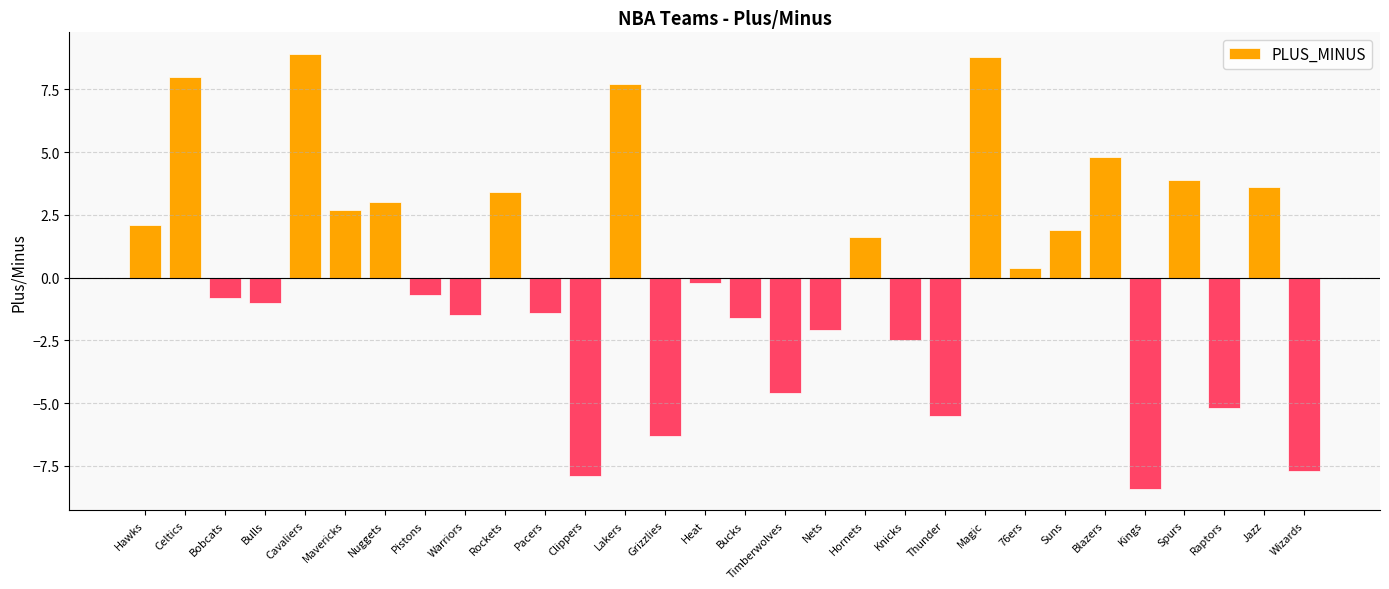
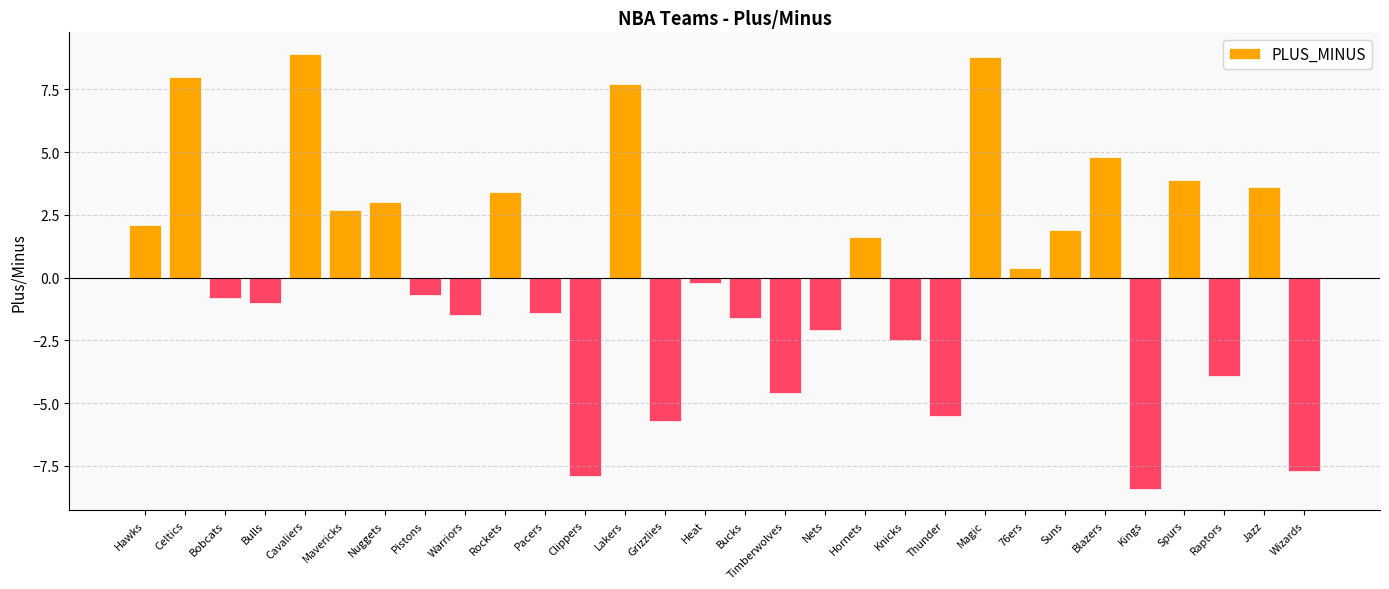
  {
    "Hawks": 2.1,
    "Celtics": 8.0,
    "Bobcats": -0.8,
    "Bulls": -1.0,
    "Cavaliers": 8.9,
    "Mavericks": 2.7,
    "Nuggets": 3.0,
    "Pistons": -0.7,
    "Warriors": -1.5,
    "Rockets": 3.4,
    "Pacers": -1.4,
    "Clippers": -7.9,
    "Lakers": 7.7,
-   "Grizzlies": -6.3,
+   "Grizzlies": -5.7,
    "Heat": -0.2,
    "Bucks": -1.6,
    "Timberwolves": -4.6,
    "Nets": -2.1,
    "Hornets": 1.6,
    "Knicks": -2.5,
    "Thunder": -5.5,
    "Magic": 8.8,
    "76ers": 0.4,
    "Suns": 1.9,
    "Blazers": 4.8,
    "Kings": -8.4,
    "Spurs": 3.9,
-   "Raptors": -5.2,
+   "Raptors": -3.9,
    "Jazz": 3.6,
    "Wizards": -7.7
  }
